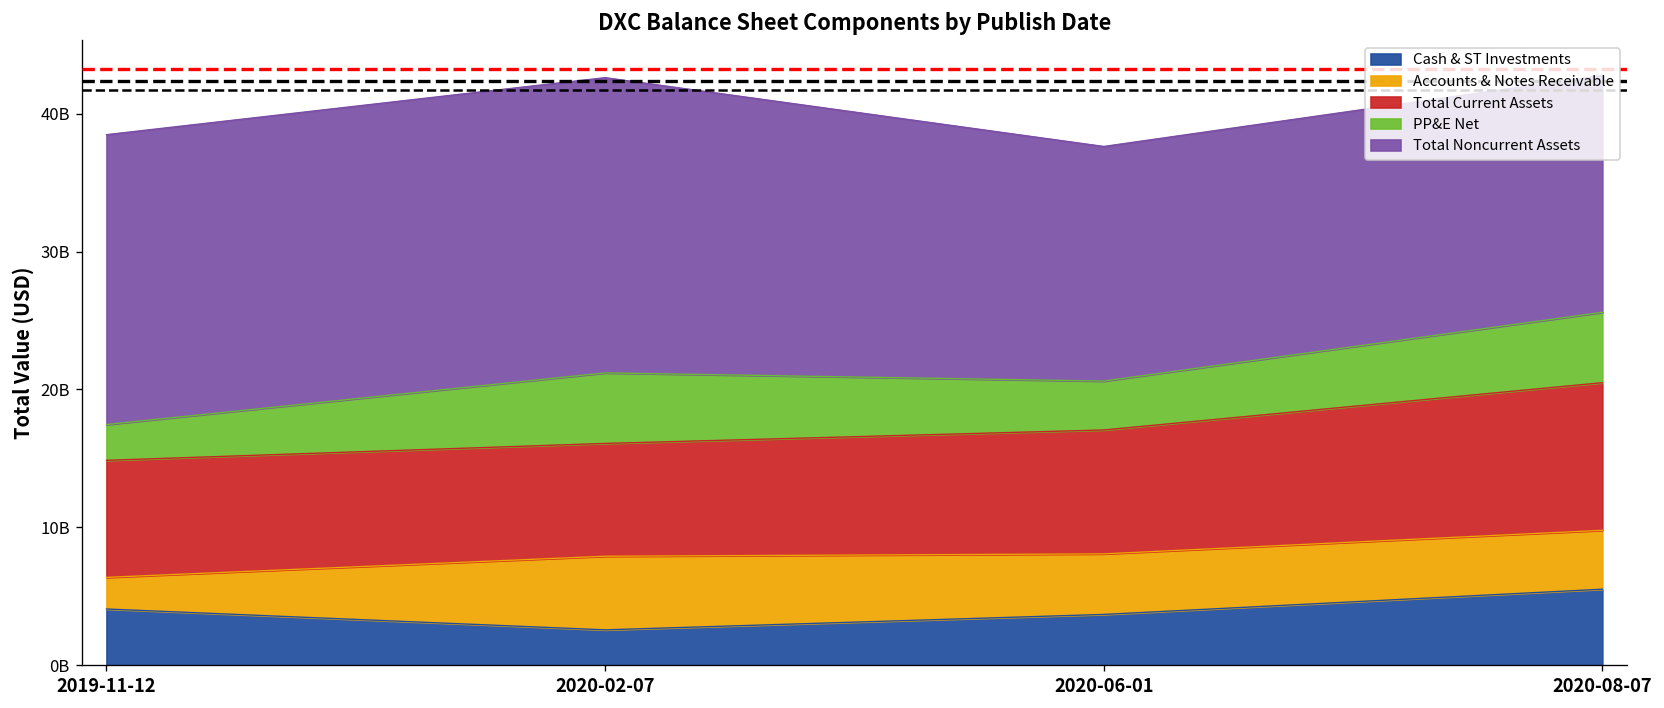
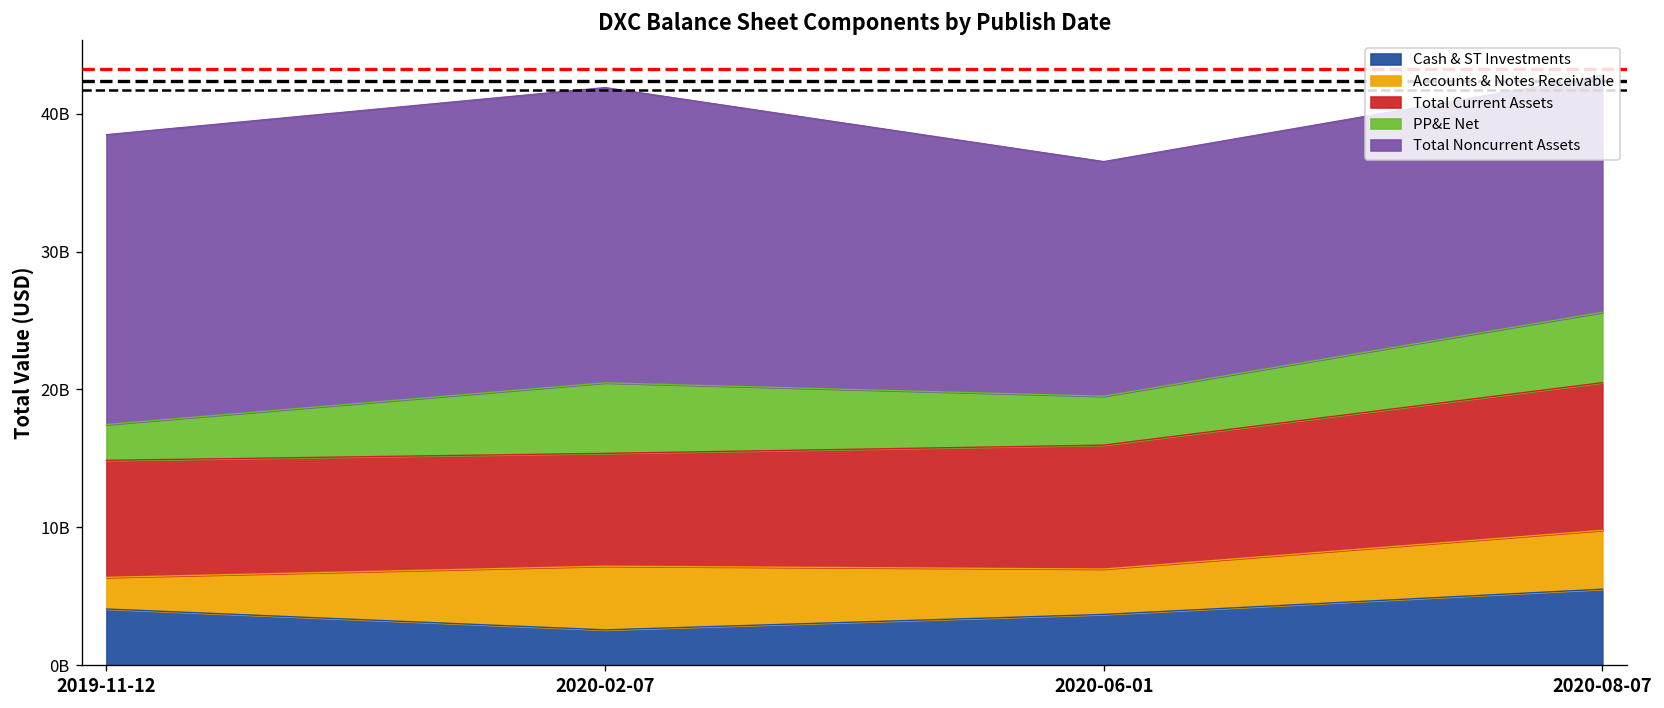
  {
    "Cash & ST Investments": {
      "2019-11-12": 4100000000,
      "2020-02-07": 2600000000,
      "2020-06-01": 3700000000,
      "2020-08-07": 5500000000
    },
    "Accounts & Notes Receivable": {
      "2019-11-12": 2300000000,
-     "2020-02-07": 5300000000,
-     "2020-06-01": 4400000000,
+     "2020-02-07": 4600000000,
+     "2020-06-01": 3300000000,
      "2020-08-07": 4300000000
    },
    "Total Current Assets": {
      "2019-11-12": 8500000000,
      "2020-02-07": 8200000000,
      "2020-06-01": 9000000000,
      "2020-08-07": 10700000000
    },
    "PP&E Net": {
      "2019-11-12": 2600000000,
      "2020-02-07": 5100000000,
      "2020-06-01": 3500000000,
      "2020-08-07": 5100000000
    },
    "Total Noncurrent Assets": {
      "2019-11-12": 21000000000,
      "2020-02-07": 21400000000,
      "2020-06-01": 17000000000
    }
  }
